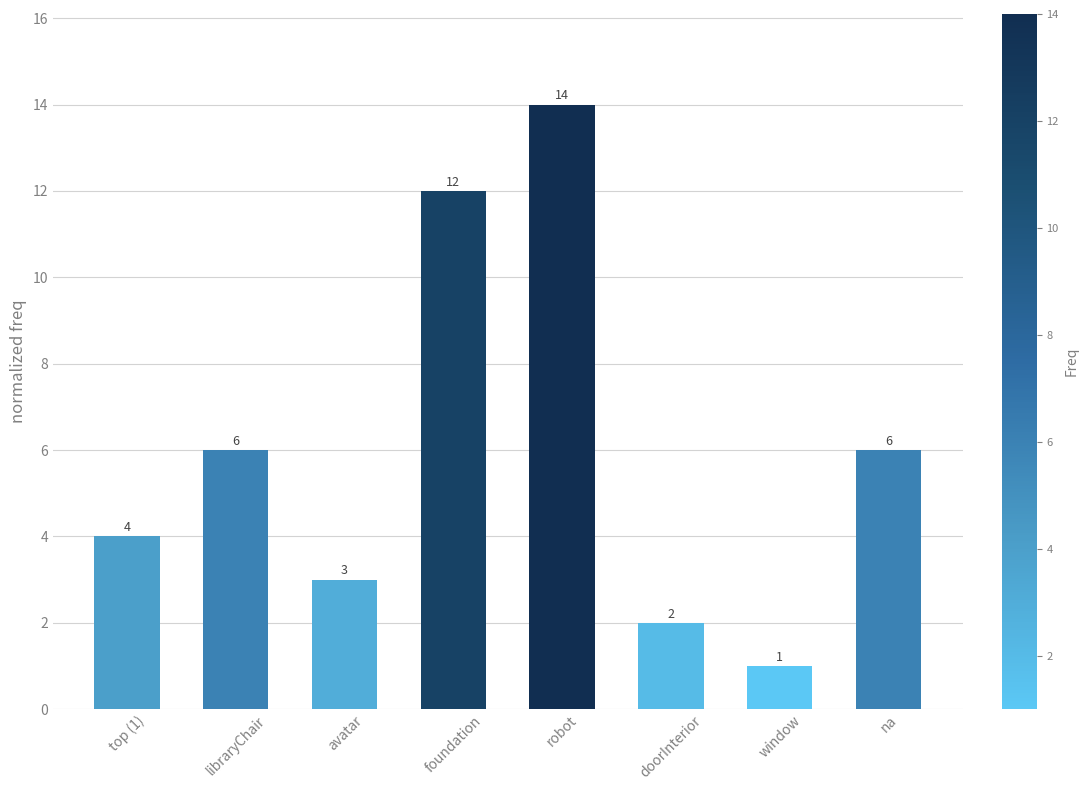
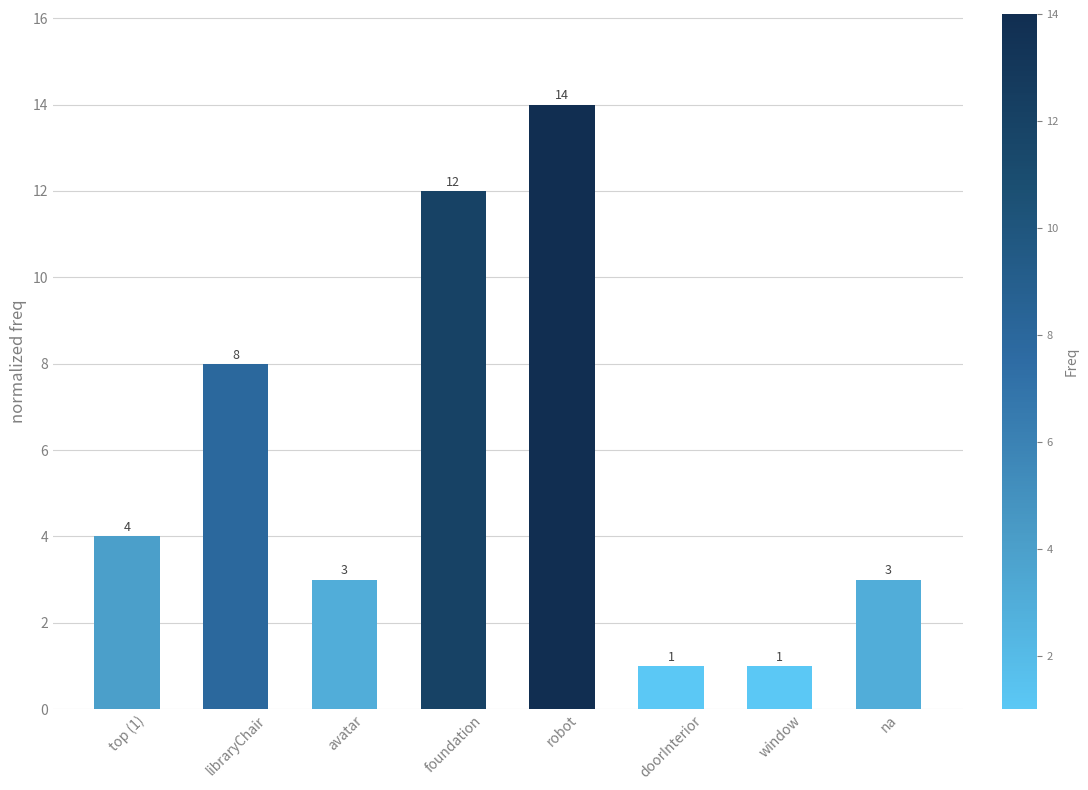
  {
    "top (1)": 4,
-   "libraryChair": 6,
+   "libraryChair": 8,
    "avatar": 3,
    "foundation": 12,
    "robot": 14,
-   "doorInterior": 2,
+   "doorInterior": 1,
    "window": 1,
-   "na": 6
+   "na": 3
  }
